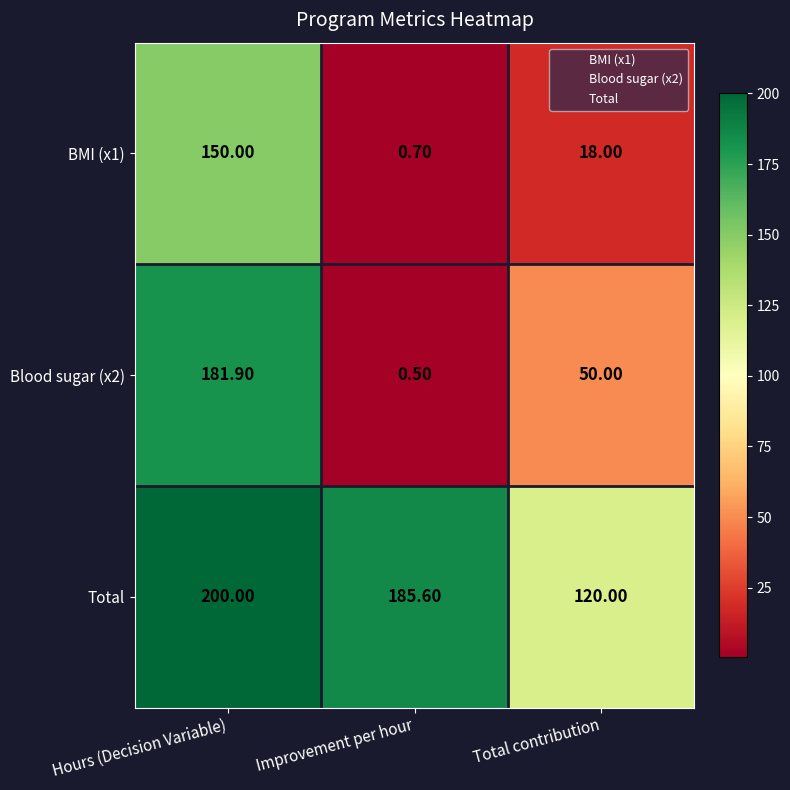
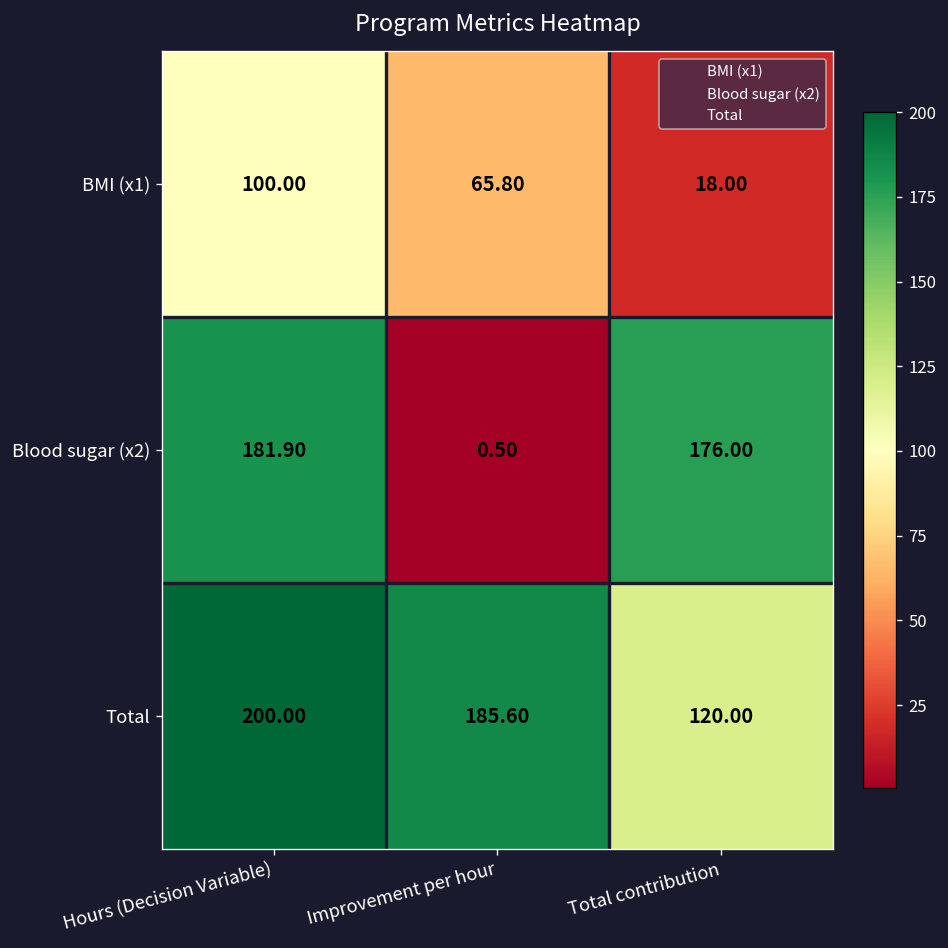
  {
    "BMI (x1)": {
-     "Hours (Decision Variable)": 150.00,
-     "Improvement per hour": 0.70,
+     "Hours (Decision Variable)": 100.00,
+     "Improvement per hour": 65.80,
      "Total contribution": 18.00
    },
    "Blood sugar (x2)": {
      "Hours (Decision Variable)": 181.90,
      "Improvement per hour": 0.50,
-     "Total contribution": 50.00
+     "Total contribution": 176.00
    },
    "Total": {
      "Hours (Decision Variable)": 200.00,
      "Improvement per hour": 185.60,
      "Total contribution": 120.00
    }
  }
